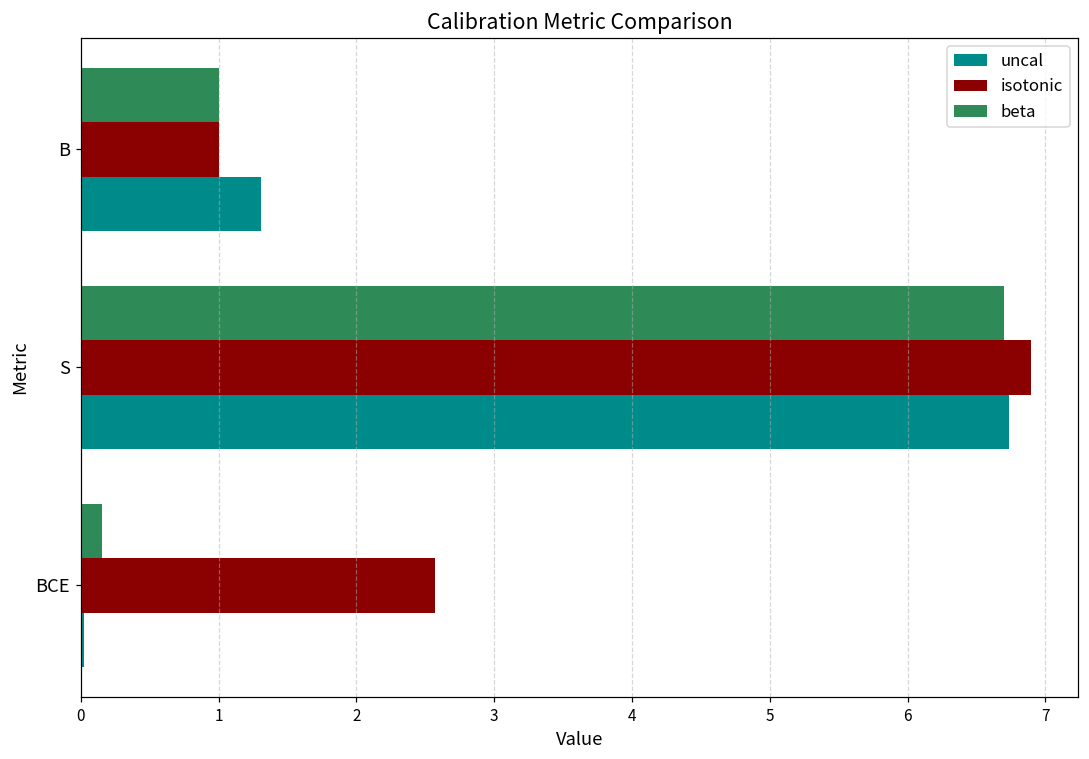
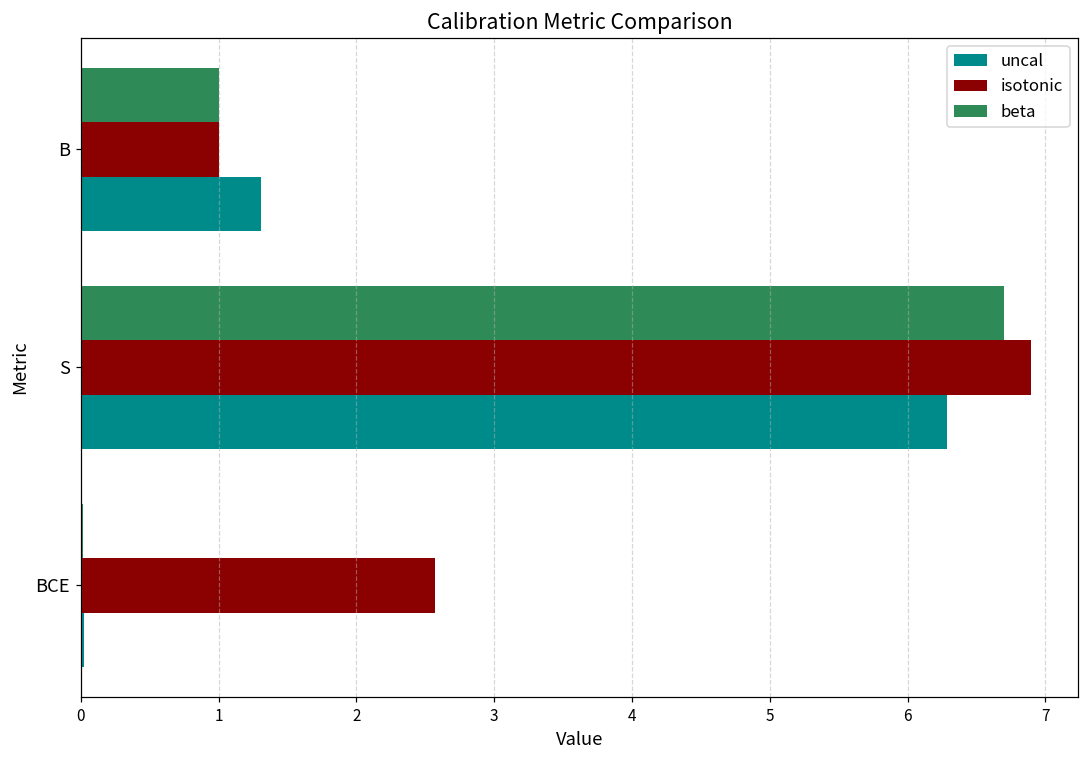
  {
    "uncal": {
      "B": 1.31,
-     "S": 6.73,
+     "S": 6.29,
      "BCE": 0.02
    },
    "isotonic": {
      "B": 1.00,
      "S": 6.89,
      "BCE": 2.57
    },
    "beta": {
      "B": 1.00,
      "S": 6.70,
-     "BCE": 0.15
+     "BCE": 0.02
    }
  }
